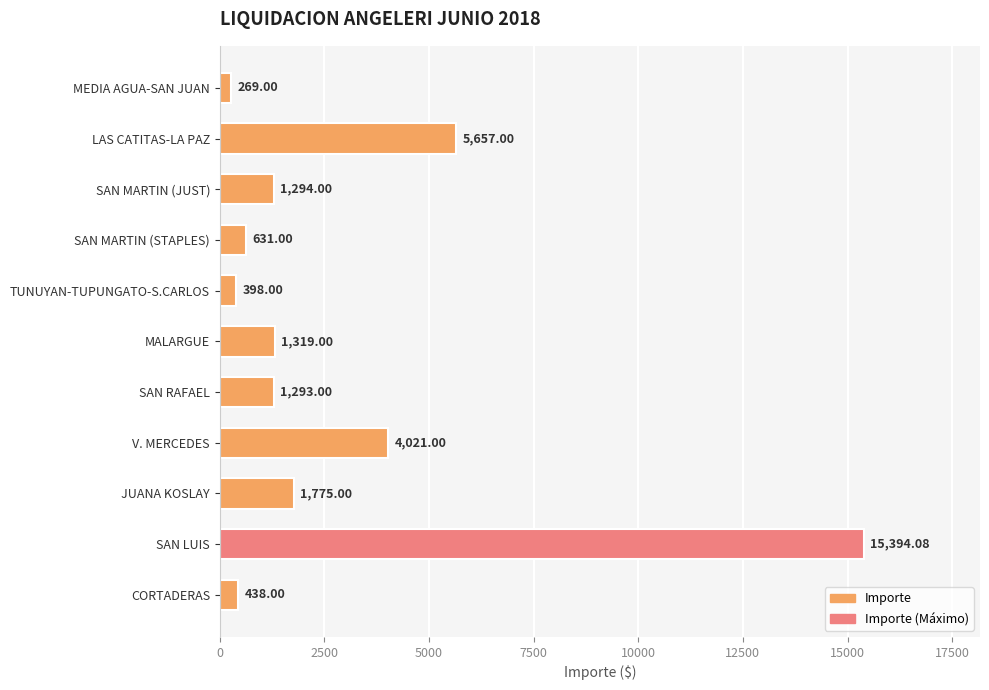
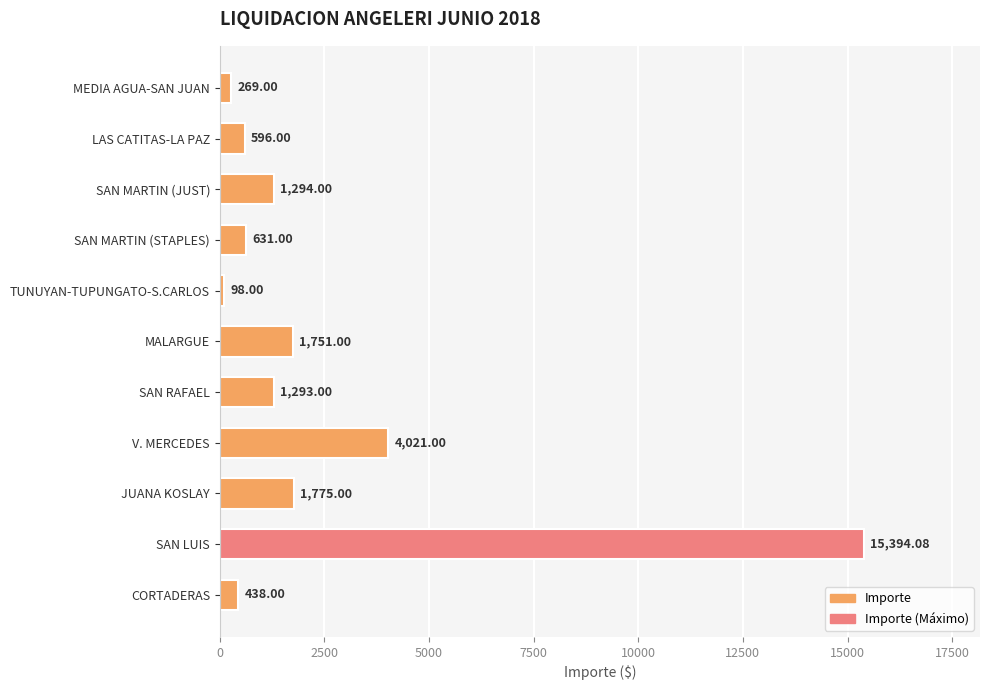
  {
    "MEDIA AGUA-SAN JUAN": "269.00",
-   "LAS CATITAS-LA PAZ": "5,657.00",
+   "LAS CATITAS-LA PAZ": "596.00",
    "SAN MARTIN (JUST)": "1,294.00",
    "SAN MARTIN (STAPLES)": "631.00",
-   "TUNUYAN-TUPUNGATO-S.CARLOS": "398.00",
-   "MALARGUE": "1,319.00",
+   "TUNUYAN-TUPUNGATO-S.CARLOS": "98.00",
+   "MALARGUE": "1,751.00",
    "SAN RAFAEL": "1,293.00",
    "V. MERCEDES": "4,021.00",
    "JUANA KOSLAY": "1,775.00",
    "SAN LUIS": "15,394.08",
    "CORTADERAS": "438.00"
  }
